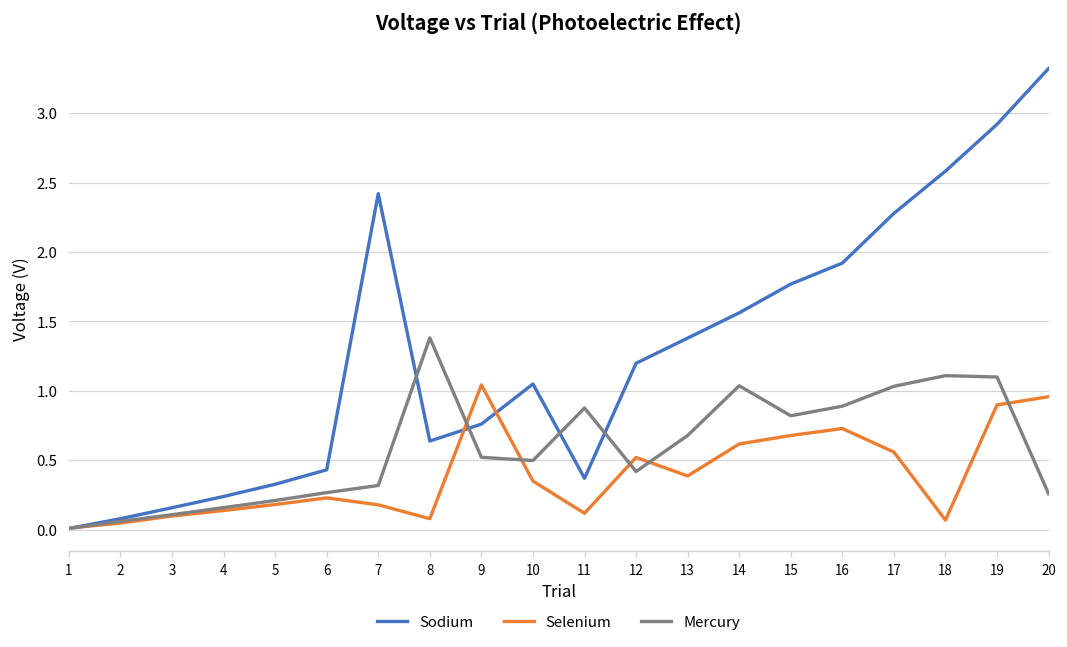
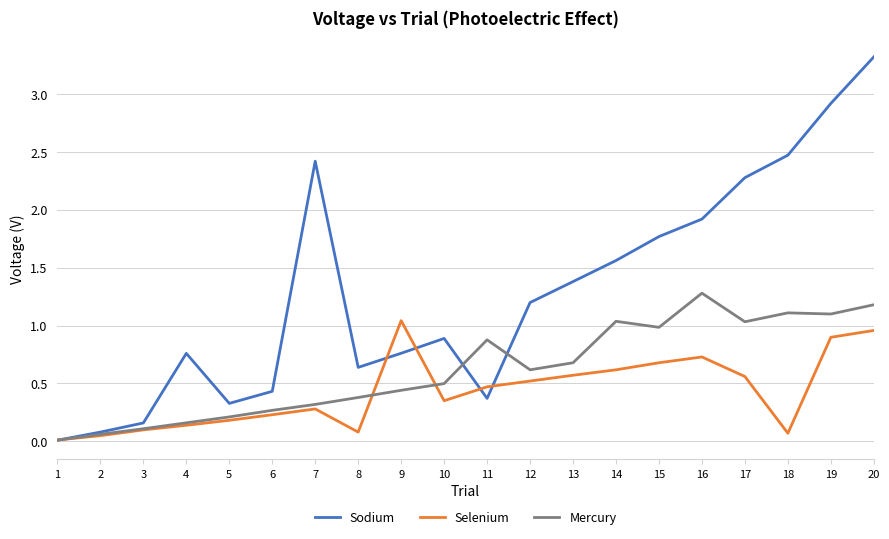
  {
    "Sodium": {
      "3": 0.16,
-     "4": 0.24,
+     "4": 0.76,
      "5": 0.33,
      "6": 0.43,
      "7": 2.42,
      "8": 0.64,
      "9": 0.76,
-     "10": 1.05,
+     "10": 0.89,
      "11": 0.37,
      "12": 1.20,
      "13": 1.38,
      "14": 1.56,
      "15": 1.77,
      "16": 1.92,
      "17": 2.28,
-     "18": 2.58,
+     "18": 2.47,
      "19": 2.92,
      "20": 3.32
    },
    "Selenium": {
      "5": 0.18,
      "6": 0.23,
-     "7": 0.18,
+     "7": 0.28,
      "8": 0.08,
      "9": 1.04,
      "10": 0.35,
-     "11": 0.12,
+     "11": 0.47,
      "12": 0.52,
-     "13": 0.39,
+     "13": 0.57,
      "14": 0.62,
      "15": 0.68,
      "16": 0.73,
      "17": 0.56,
      "18": 0.07,
      "19": 0.90,
      "20": 0.96
    },
    "Mercury": {
      "5": 0.21,
      "6": 0.27,
      "7": 0.32,
-     "8": 1.38,
-     "9": 0.52,
+     "8": 0.38,
+     "9": 0.44,
      "10": 0.50,
      "11": 0.88,
-     "12": 0.42,
+     "12": 0.62,
      "13": 0.68,
      "14": 1.04,
-     "15": 0.82,
-     "16": 0.89,
+     "15": 0.99,
+     "16": 1.28,
      "17": 1.03,
      "18": 1.11,
      "19": 1.10,
-     "20": 0.26
+     "20": 1.18
    }
  }
